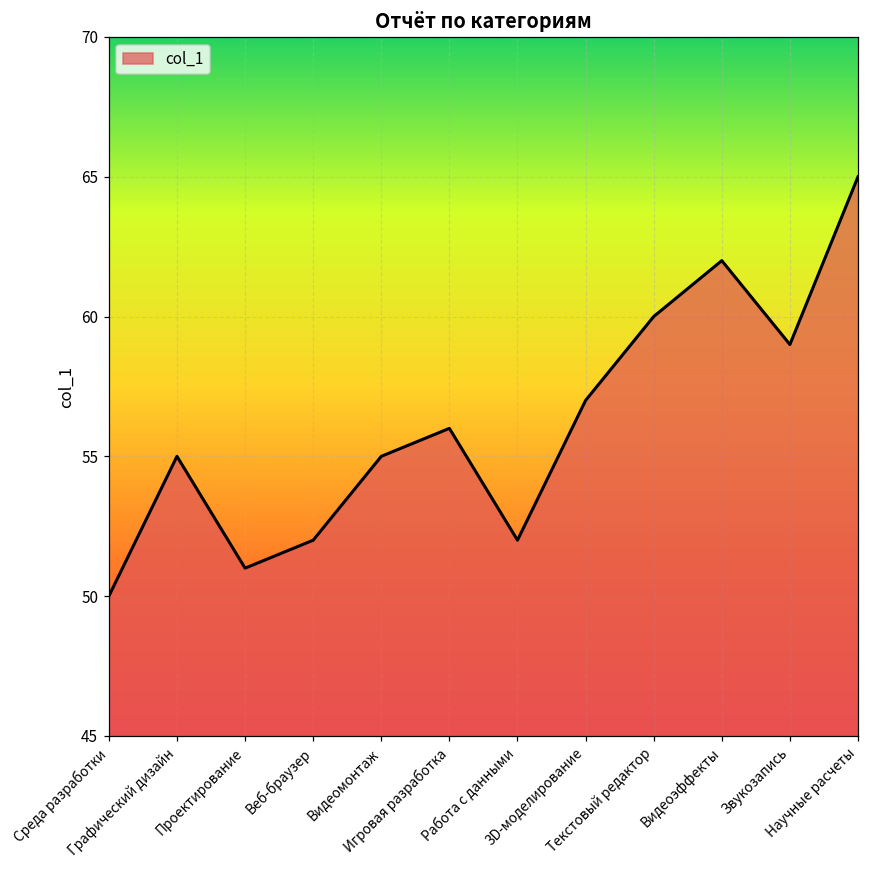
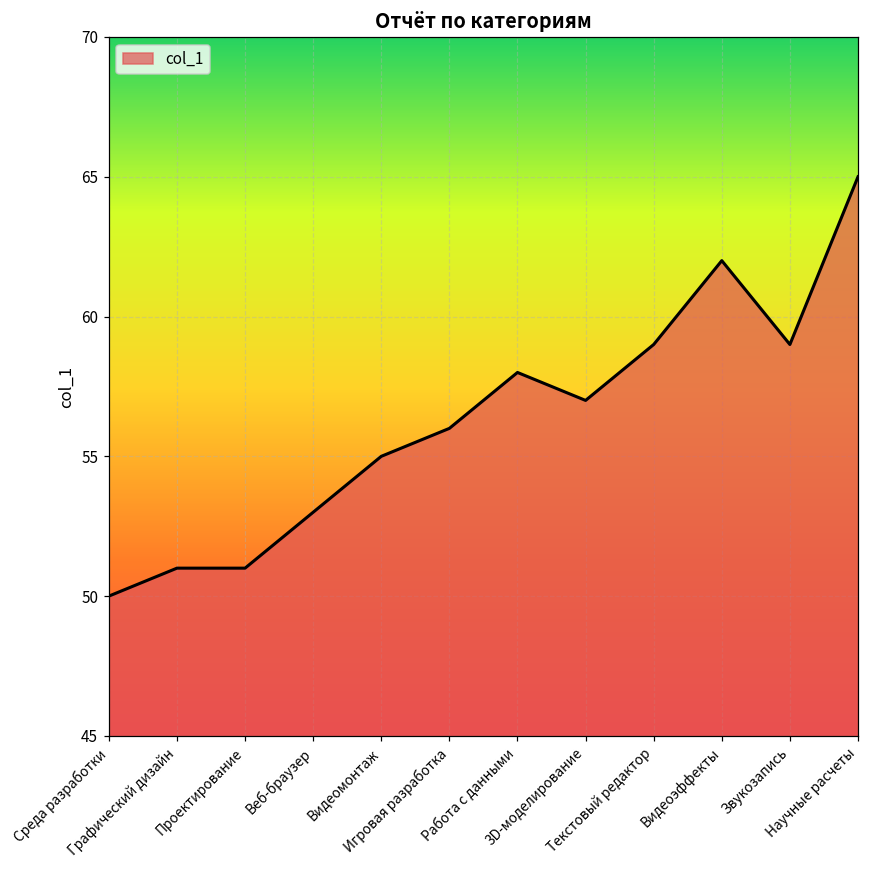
  {
    "Среда разработки": 50,
-   "Графический дизайн": 55,
+   "Графический дизайн": 51,
    "Проектирование": 51,
-   "Веб-браузер": 52,
+   "Веб-браузер": 53,
    "Видеомонтаж": 55,
    "Игровая разработка": 56,
-   "Работа с данными": 52,
+   "Работа с данными": 58,
    "3D-моделирование": 57,
-   "Текстовый редактор": 60,
+   "Текстовый редактор": 59,
    "Видеоэффекты": 62,
    "Звукозапись": 59,
    "Научные расчеты": 65
  }
